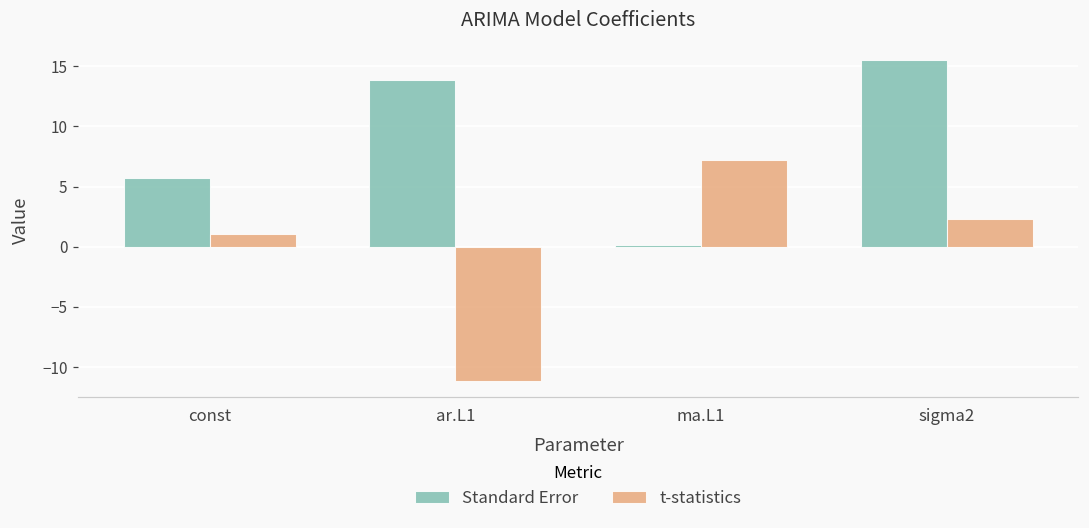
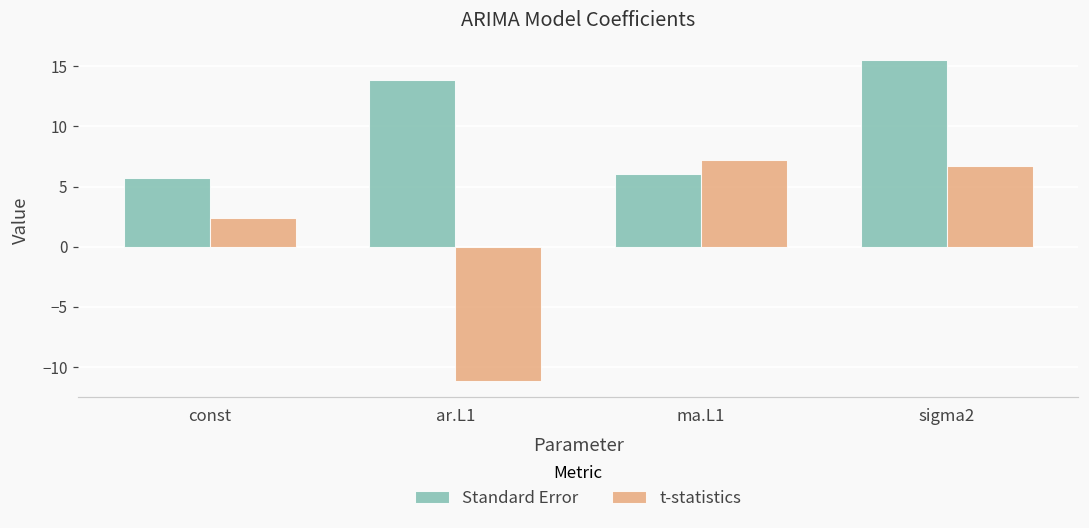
  {
    "Standard Error": {
      "const": 5.7,
      "ar.L1": 13.9,
-     "ma.L1": 0.1,
+     "ma.L1": 6.0,
      "sigma2": 15.5
    },
    "t-statistics": {
-     "const": 1.0,
+     "const": 2.4,
      "ar.L1": -11.1,
      "ma.L1": 7.2,
-     "sigma2": 2.3
+     "sigma2": 6.7
    }
  }
